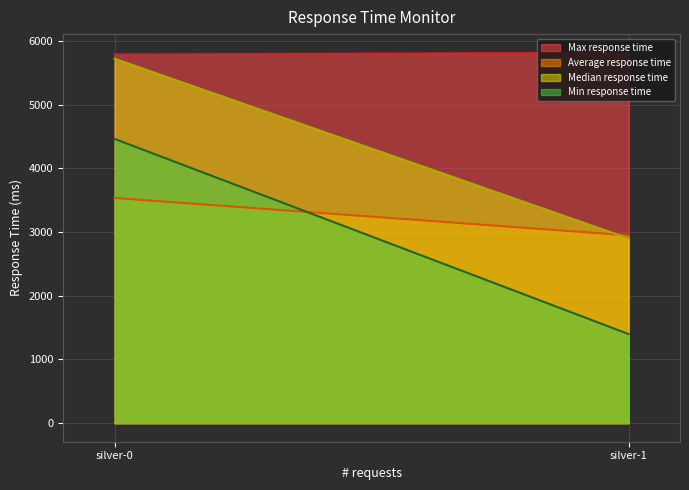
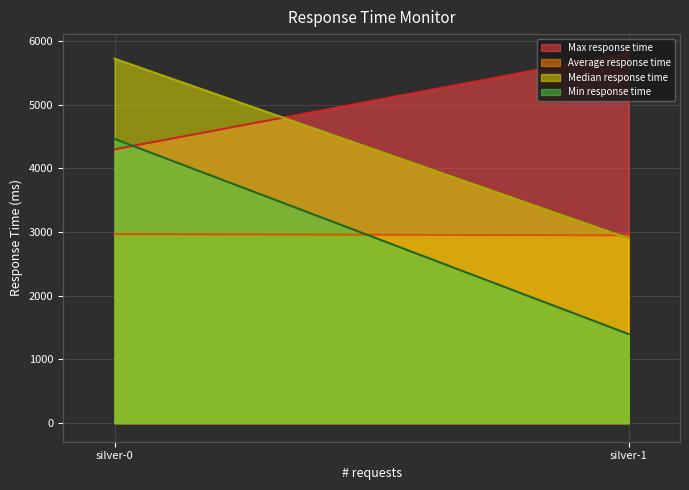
  {
    "Max response time": {
-     "silver-0": 5800
+     "silver-0": 4300
    },
    "Average response time": {
-     "silver-0": 3500,
+     "silver-0": 3000,
      "silver-1": 2900
    },
    "Median response time": {
      "silver-0": 5700,
      "silver-1": 2900
    },
    "Min response time": {
      "silver-0": 4500,
      "silver-1": 1400
    }
  }
